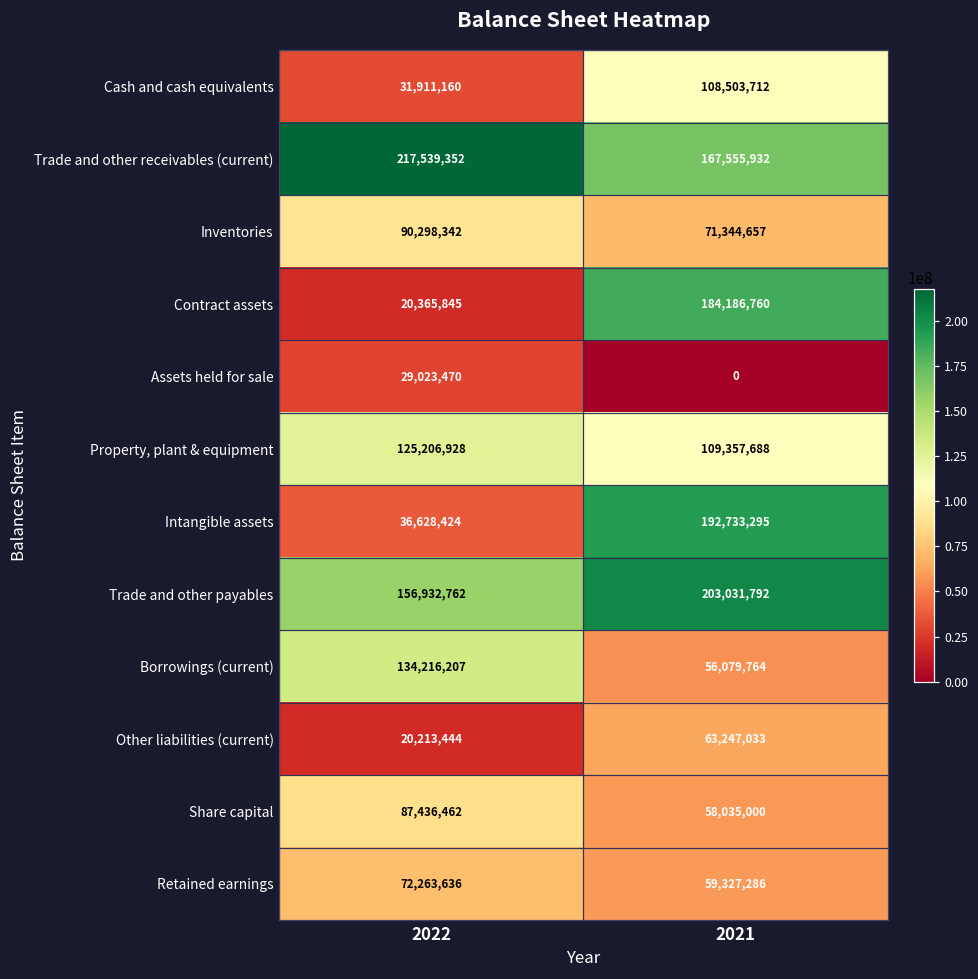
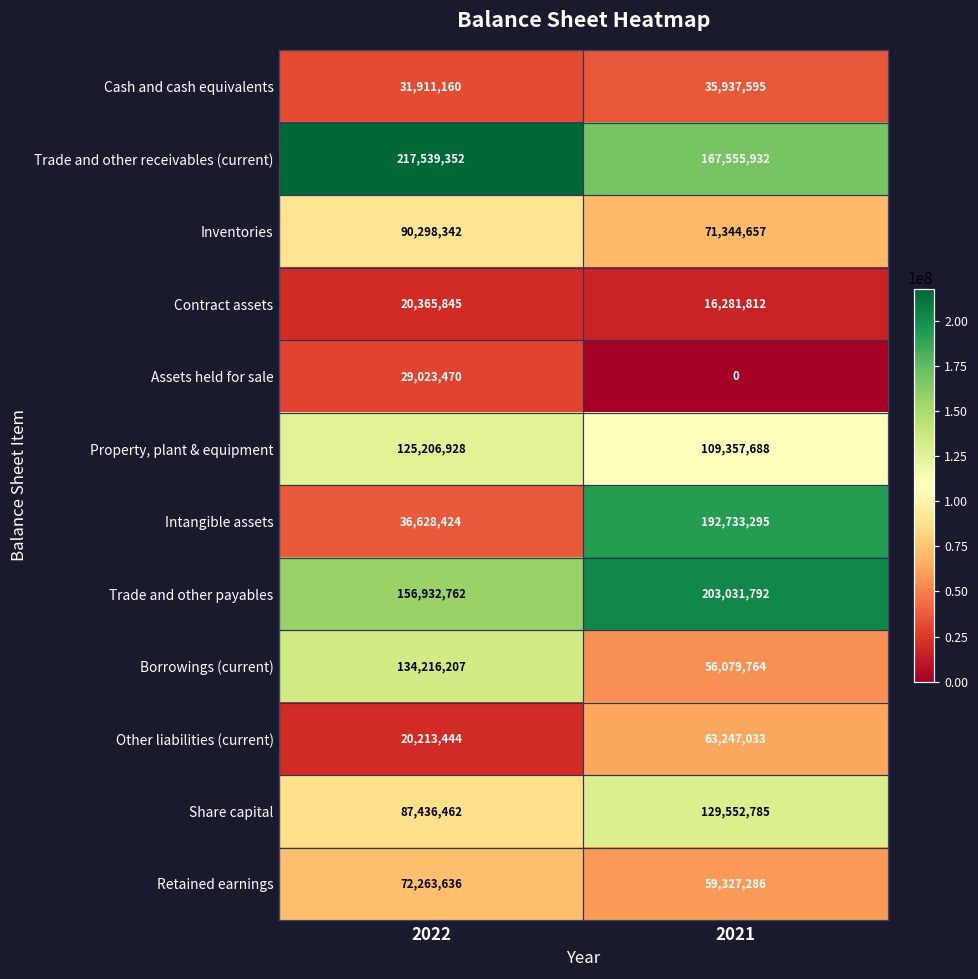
  {
    "Cash and cash equivalents": {
      "2022": "31,911,160",
-     "2021": "108,503,712"
+     "2021": "35,937,595"
    },
    "Trade and other receivables (current)": {
      "2022": "217,539,352",
      "2021": "167,555,932"
    },
    "Inventories": {
      "2022": "90,298,342",
      "2021": "71,344,657"
    },
    "Contract assets": {
      "2022": "20,365,845",
-     "2021": "184,186,760"
+     "2021": "16,281,812"
    },
    "Assets held for sale": {
      "2022": "29,023,470",
      "2021": "0"
    },
    "Property, plant & equipment": {
      "2022": "125,206,928",
      "2021": "109,357,688"
    },
    "Intangible assets": {
      "2022": "36,628,424",
      "2021": "192,733,295"
    },
    "Trade and other payables": {
      "2022": "156,932,762",
      "2021": "203,031,792"
    },
    "Borrowings (current)": {
      "2022": "134,216,207",
      "2021": "56,079,764"
    },
    "Other liabilities (current)": {
      "2022": "20,213,444",
      "2021": "63,247,033"
    },
    "Share capital": {
      "2022": "87,436,462",
-     "2021": "58,035,000"
+     "2021": "129,552,785"
    },
    "Retained earnings": {
      "2022": "72,263,636",
      "2021": "59,327,286"
    }
  }
